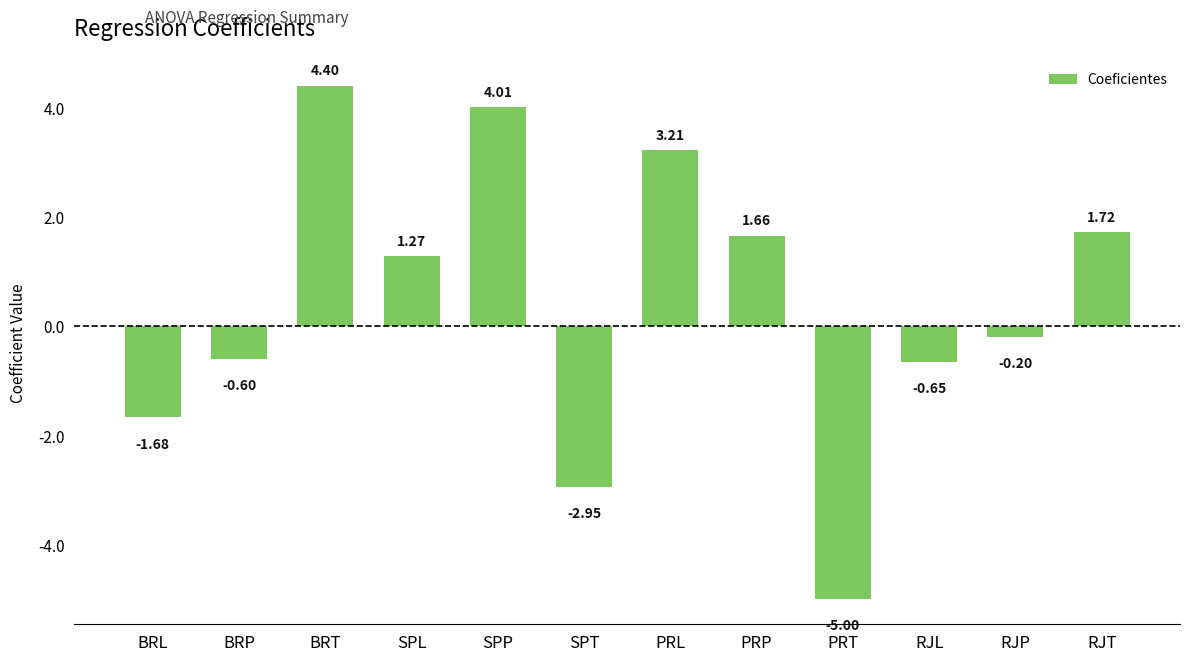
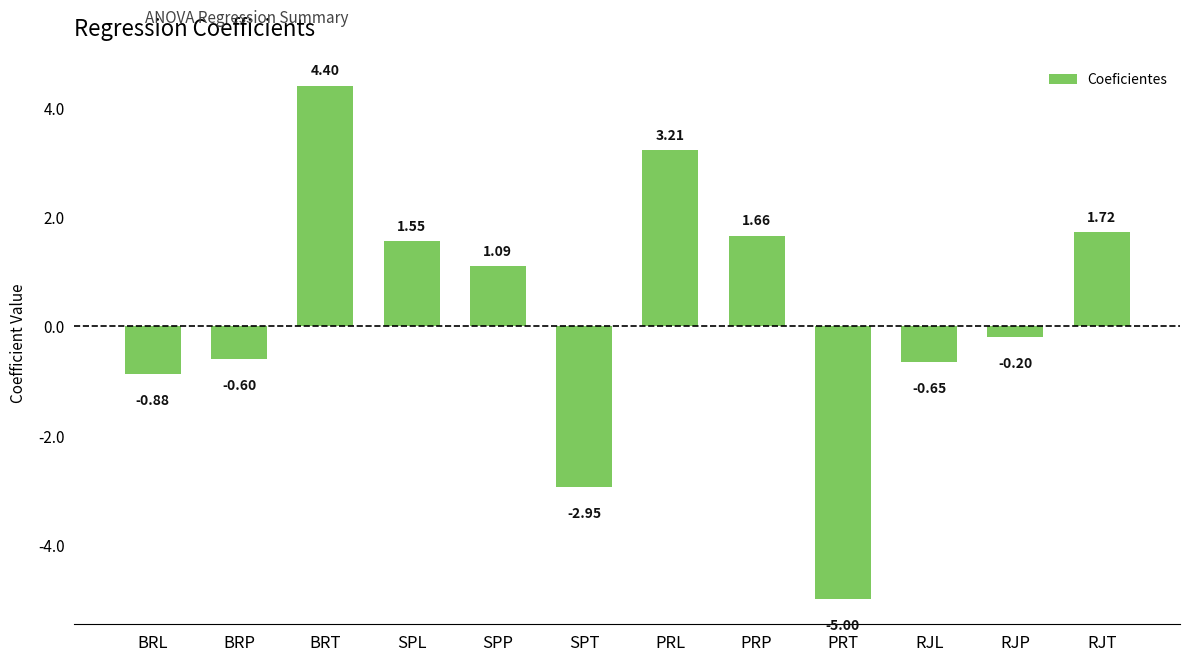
  {
-   "BRL": -1.68,
+   "BRL": -0.88,
    "BRP": -0.60,
    "BRT": 4.40,
-   "SPL": 1.27,
-   "SPP": 4.01,
+   "SPL": 1.55,
+   "SPP": 1.09,
    "SPT": -2.95,
    "PRL": 3.21,
    "PRP": 1.66,
    "PRT": -5.00,
    "RJL": -0.65,
    "RJP": -0.20,
    "RJT": 1.72
  }
